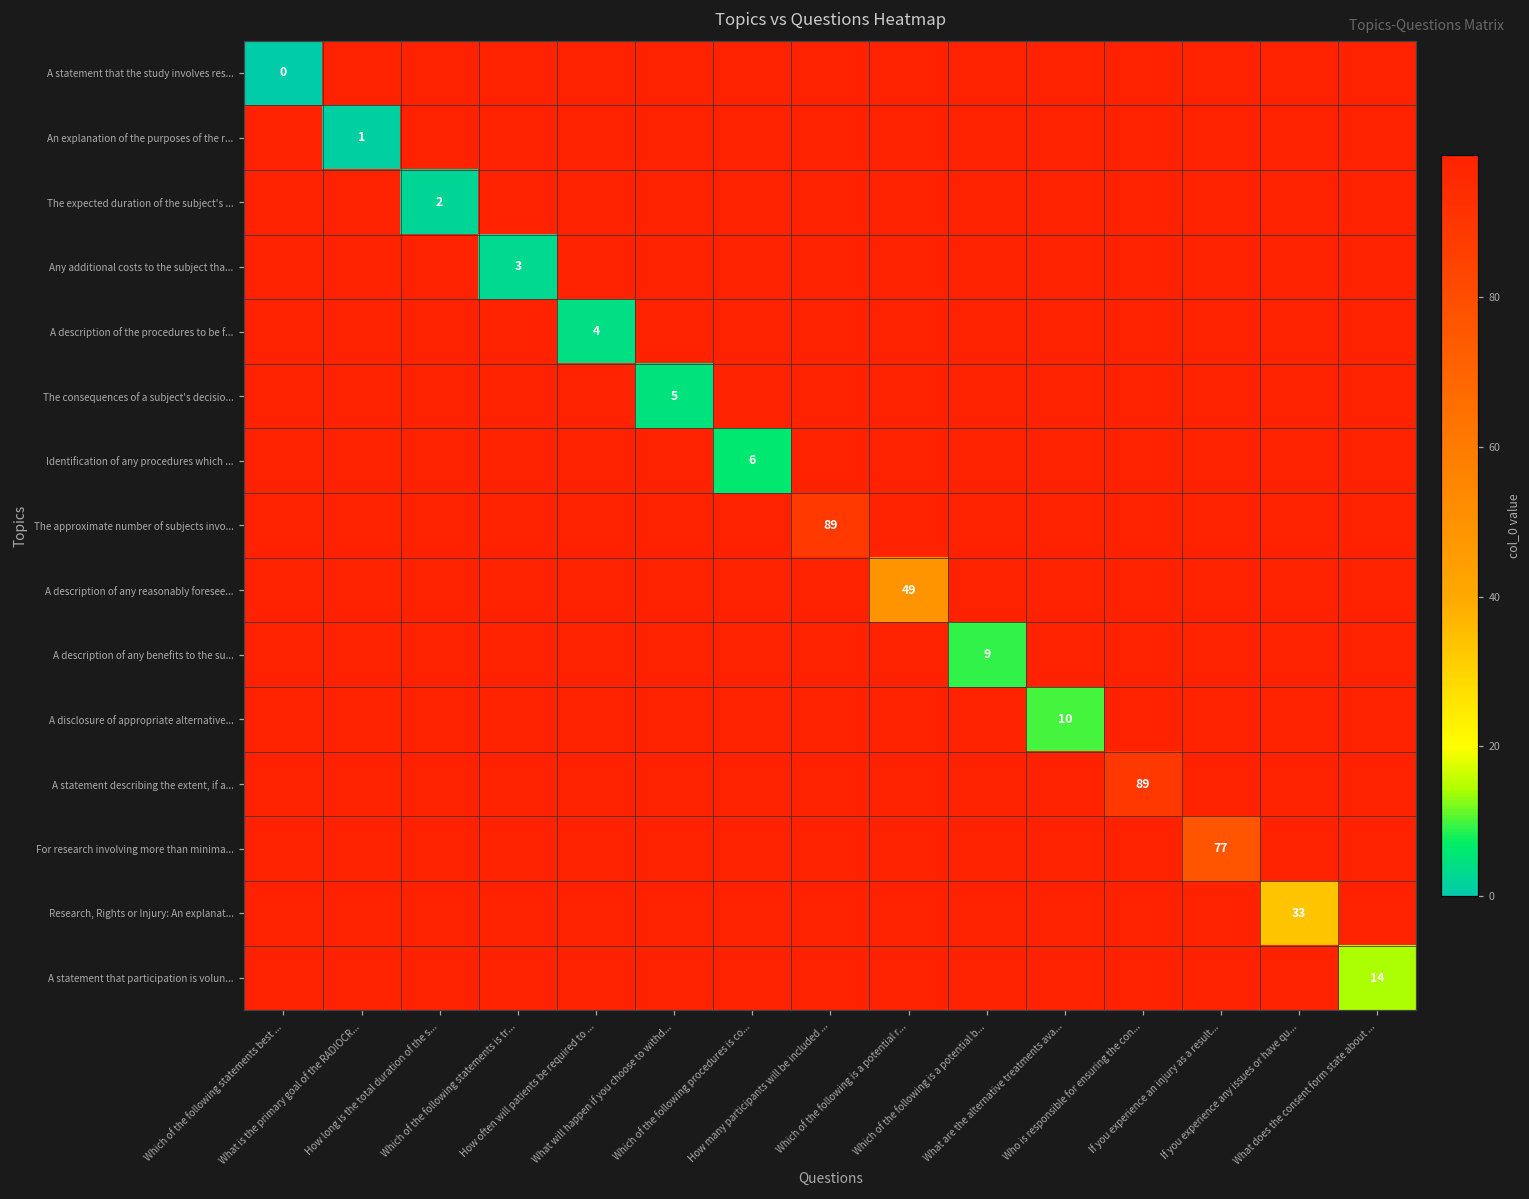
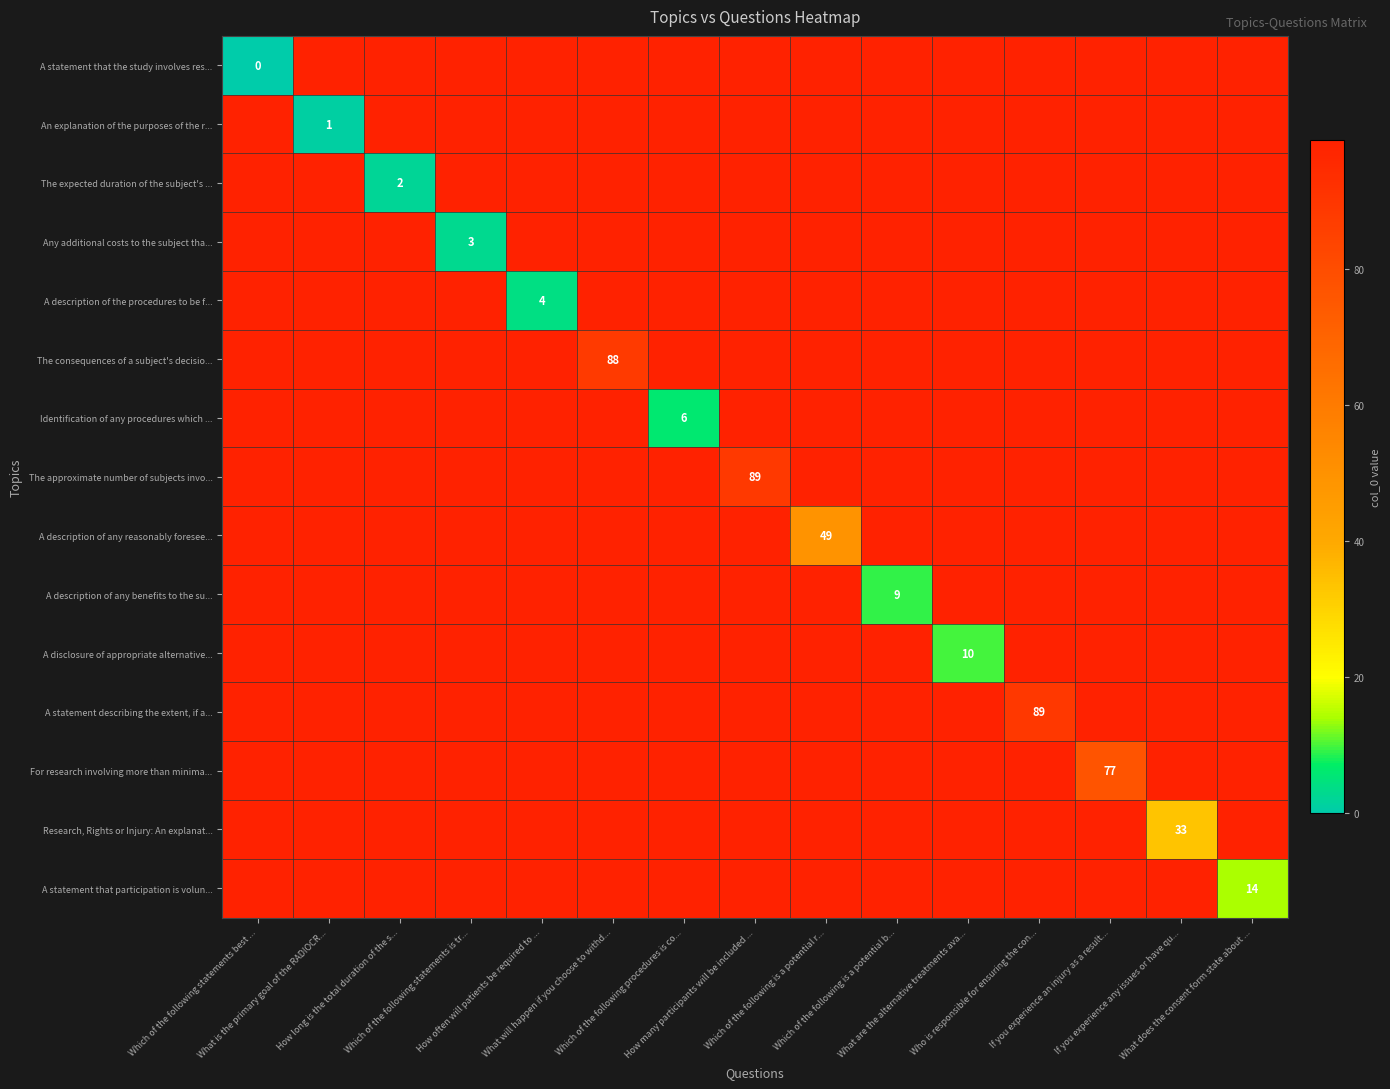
  {
    "A statement that the study involves res...": {
      "Which of the following statements best ...": 0
    },
    "An explanation of the purposes of the r...": {
      "What is the primary goal of the RADIOCR...": 1
    },
    "The expected duration of the subject's ...": {
      "How long is the total duration of the s...": 2
    },
    "Any additional costs to the subject tha...": {
      "Which of the following statements is tr...": 3
    },
    "A description of the procedures to be f...": {
      "How often will patients be required to ...": 4
    },
    "The consequences of a subject's decisio...": {
-     "What will happen if you choose to withd...": 5
+     "What will happen if you choose to withd...": 88
    },
    "Identification of any procedures which ...": {
      "Which of the following procedures is co...": 6
    },
    "The approximate number of subjects invo...": {
      "How many participants will be included ...": 89
    },
    "A description of any reasonably foresee...": {
      "Which of the following is a potential r...": 49
    },
    "A description of any benefits to the su...": {
      "Which of the following is a potential b...": 9
    },
    "A disclosure of appropriate alternative...": {
      "What are the alternative treatments ava...": 10
    },
    "A statement describing the extent, if a...": {
      "Who is responsible for ensuring the con...": 89
    },
    "For research involving more than minima...": {
      "If you experience an injury as a result...": 77
    },
    "Research, Rights or Injury: An explanat...": {
      "If you experience any issues or have qu...": 33
    },
    "A statement that participation is volun...": {
      "What does the consent form state about ...": 14
    }
  }
